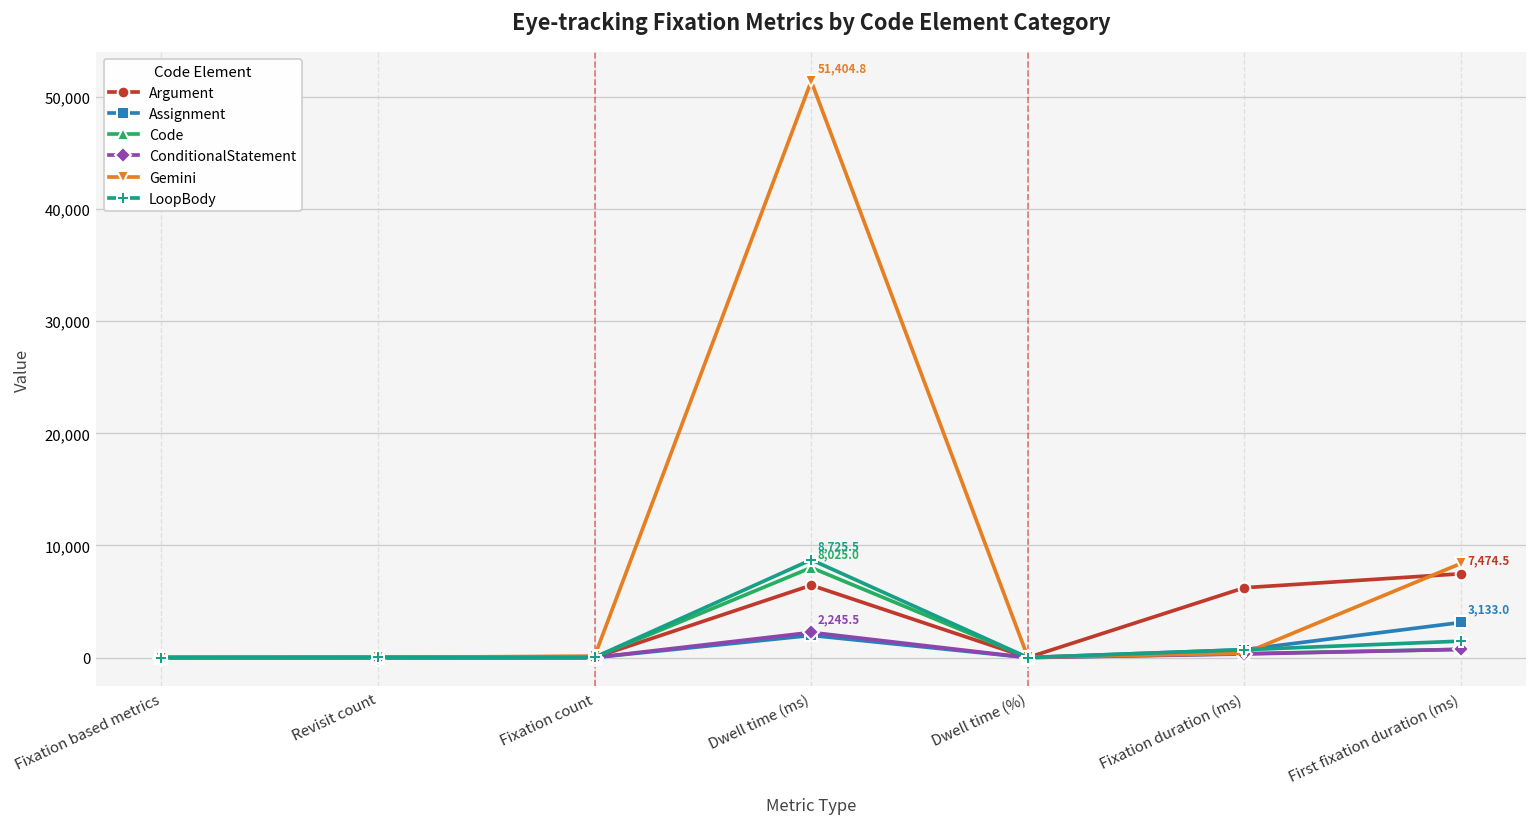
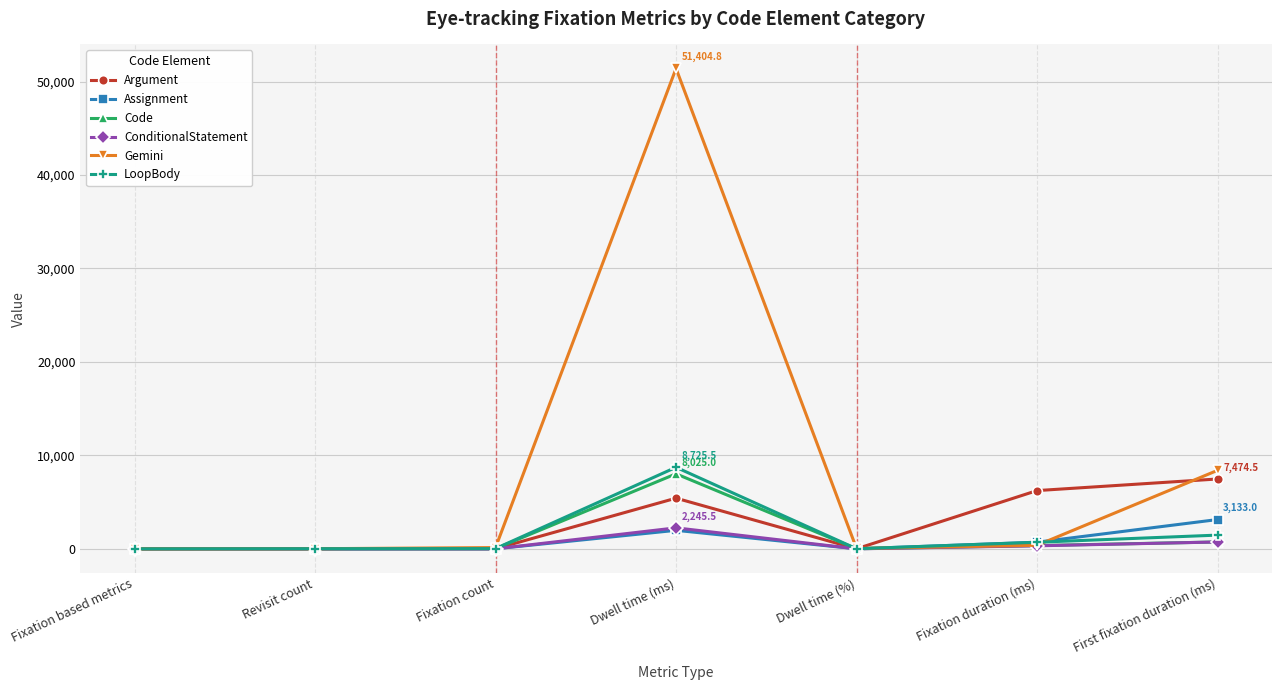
  {
    "Argument": {
-     "Dwell time (ms)": "6,000",
+     "Dwell time (ms)": "5,000",
      "Fixation duration (ms)": "6,000"
    },
    "Assignment": {
      "First fixation duration (ms)": "3,133.0"
    },
    "Gemini": {
      "Dwell time (ms)": "51,404.8"
    }
  }
